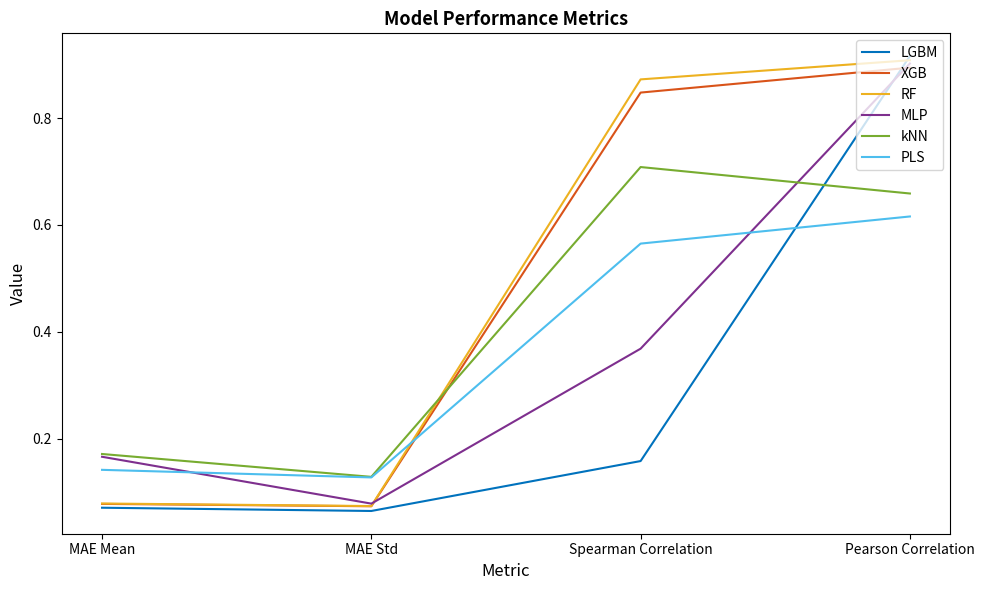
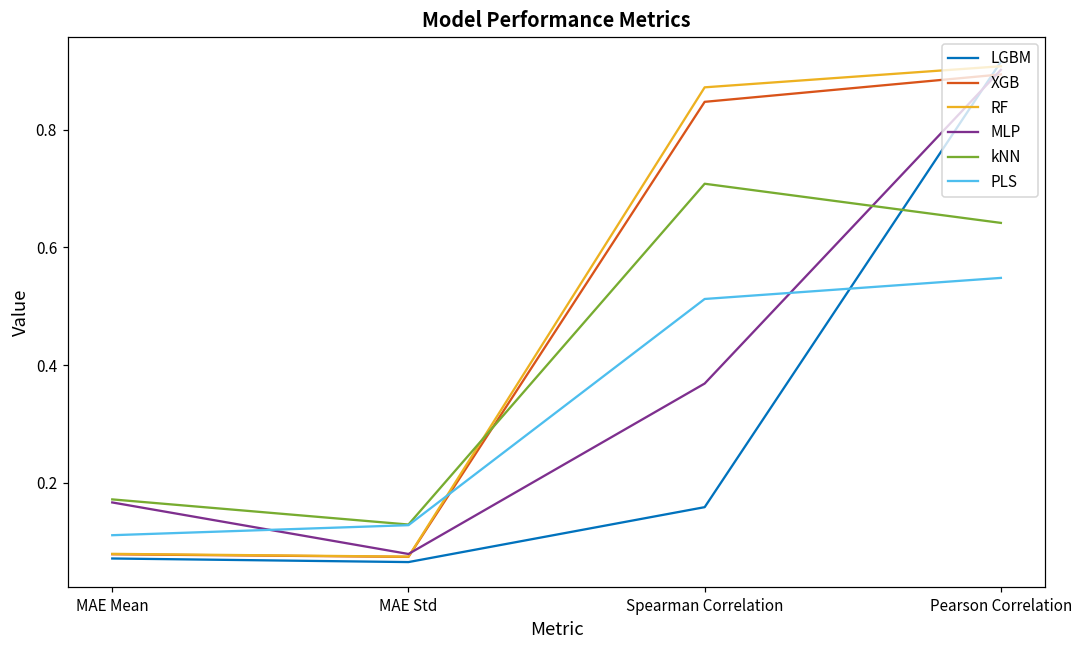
  {
    "LGBM": {
      "MAE Mean": 0.07,
      "MAE Std": 0.07,
      "Spearman Correlation": 0.16
    },
    "XGB": {
      "Spearman Correlation": 0.85
    },
    "RF": {
      "Spearman Correlation": 0.87
    },
    "MLP": {
      "MAE Mean": 0.17,
      "Spearman Correlation": 0.37
    },
    "kNN": {
      "MAE Mean": 0.17,
      "Spearman Correlation": 0.71,
-     "Pearson Correlation": 0.66
+     "Pearson Correlation": 0.64
    },
    "PLS": {
-     "MAE Mean": 0.14,
-     "Spearman Correlation": 0.57,
-     "Pearson Correlation": 0.62
+     "MAE Mean": 0.11,
+     "Spearman Correlation": 0.51,
+     "Pearson Correlation": 0.55
    }
  }
